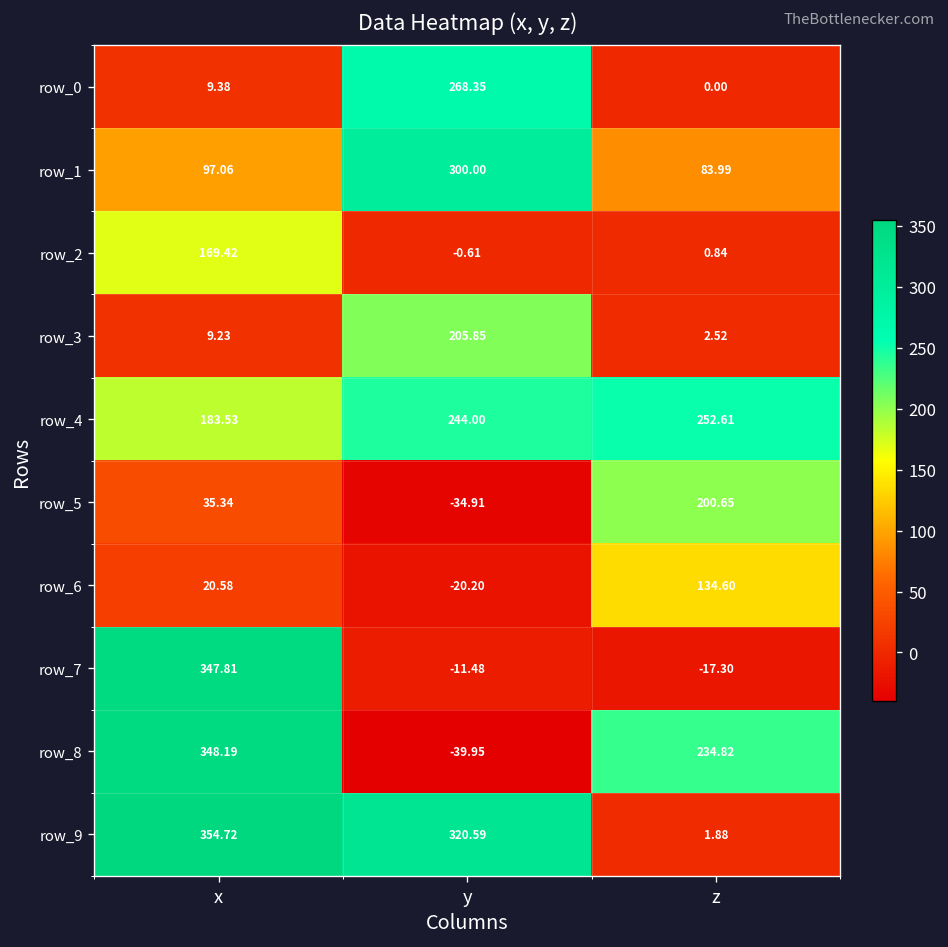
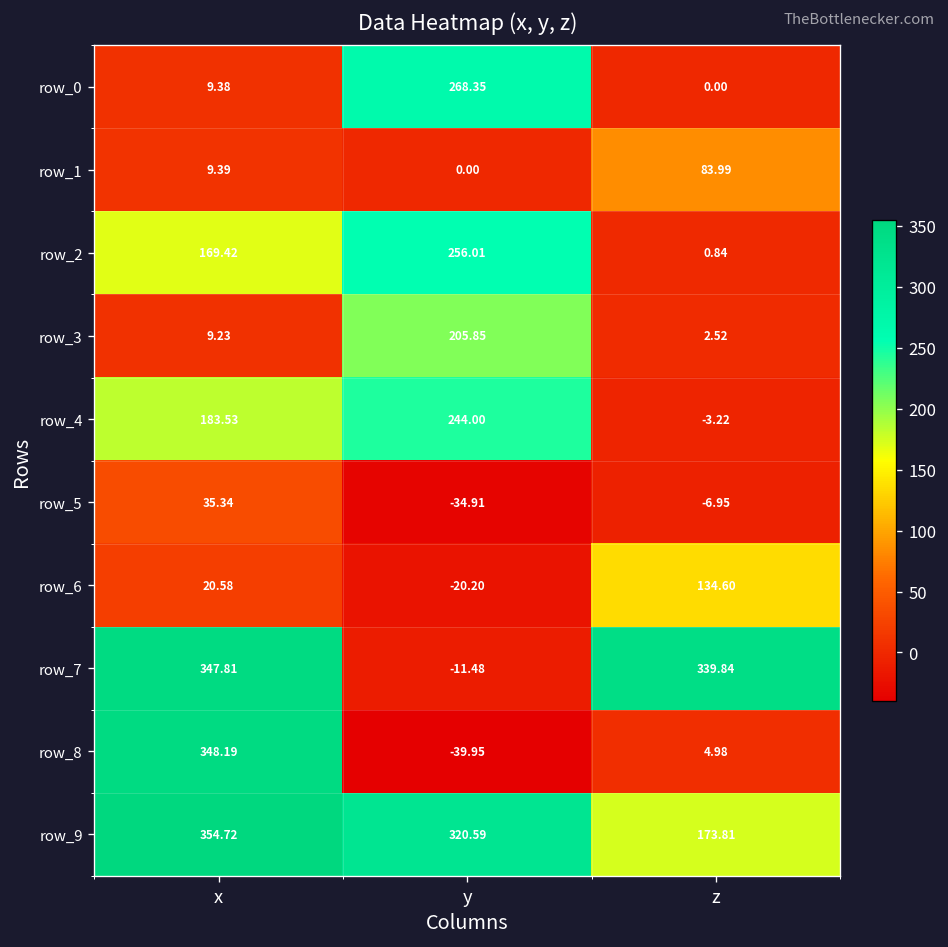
  {
    "row_0": {
      "x": 9.38,
      "y": 268.35,
      "z": 0.00
    },
    "row_1": {
-     "x": 97.06,
-     "y": 300.00,
+     "x": 9.39,
+     "y": 0.00,
      "z": 83.99
    },
    "row_2": {
      "x": 169.42,
-     "y": -0.61,
+     "y": 256.01,
      "z": 0.84
    },
    "row_3": {
      "x": 9.23,
      "y": 205.85,
      "z": 2.52
    },
    "row_4": {
      "x": 183.53,
      "y": 244.00,
-     "z": 252.61
+     "z": -3.22
    },
    "row_5": {
      "x": 35.34,
      "y": -34.91,
-     "z": 200.65
+     "z": -6.95
    },
    "row_6": {
      "x": 20.58,
      "y": -20.20,
      "z": 134.60
    },
    "row_7": {
      "x": 347.81,
      "y": -11.48,
-     "z": -17.30
+     "z": 339.84
    },
    "row_8": {
      "x": 348.19,
      "y": -39.95,
-     "z": 234.82
+     "z": 4.98
    },
    "row_9": {
      "x": 354.72,
      "y": 320.59,
-     "z": 1.88
+     "z": 173.81
    }
  }
